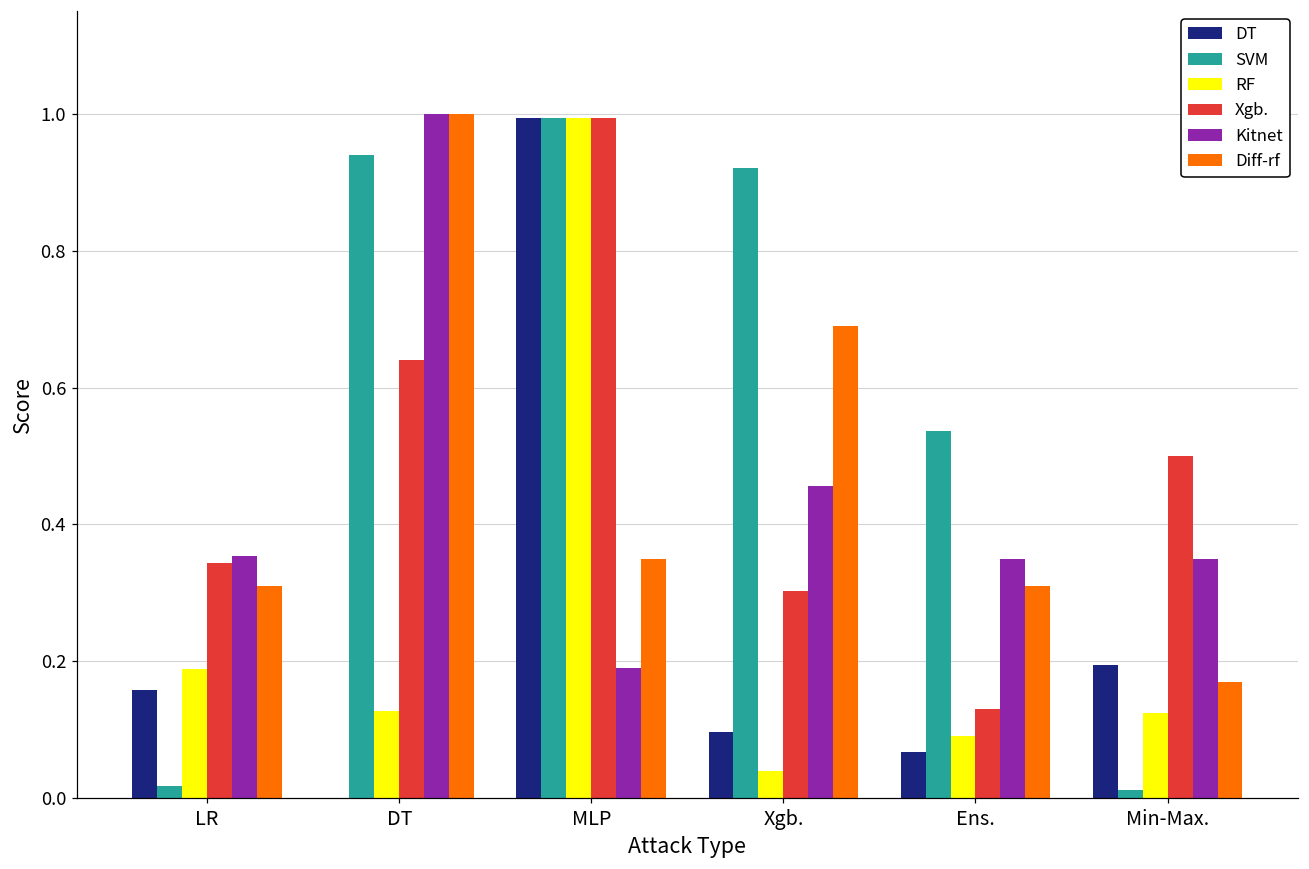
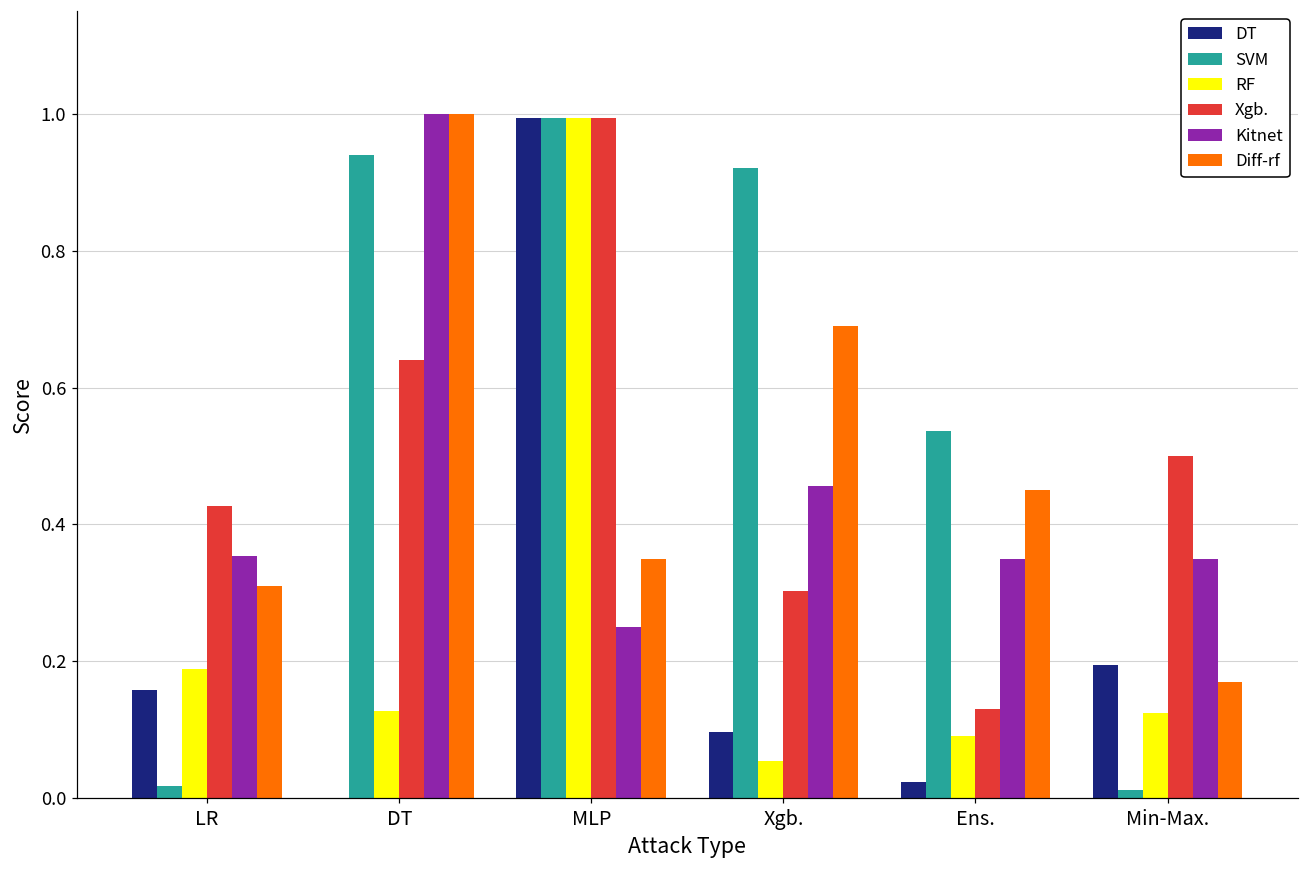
  {
    "DT": {
      "LR": 0.16,
      "DT": 0.00,
      "MLP": 0.99,
      "Xgb.": 0.10,
-     "Ens.": 0.07,
+     "Ens.": 0.02,
      "Min-Max.": 0.20
    },
    "SVM": {
      "LR": 0.02,
      "DT": 0.94,
      "MLP": 0.99,
      "Xgb.": 0.92,
      "Ens.": 0.54,
      "Min-Max.": 0.01
    },
    "RF": {
      "LR": 0.19,
      "DT": 0.13,
      "MLP": 0.99,
-     "Xgb.": 0.04,
+     "Xgb.": 0.05,
      "Ens.": 0.09,
      "Min-Max.": 0.12
    },
    "Xgb.": {
-     "LR": 0.34,
+     "LR": 0.43,
      "DT": 0.64,
      "MLP": 0.99,
      "Xgb.": 0.30,
      "Ens.": 0.13,
      "Min-Max.": 0.50
    },
    "Kitnet": {
      "LR": 0.35,
      "DT": 1.00,
-     "MLP": 0.19,
+     "MLP": 0.25,
      "Xgb.": 0.46,
      "Ens.": 0.35,
      "Min-Max.": 0.35
    },
    "Diff-rf": {
      "LR": 0.31,
      "DT": 1.00,
      "MLP": 0.35,
      "Xgb.": 0.69,
-     "Ens.": 0.31,
+     "Ens.": 0.45,
      "Min-Max.": 0.17
    }
  }
